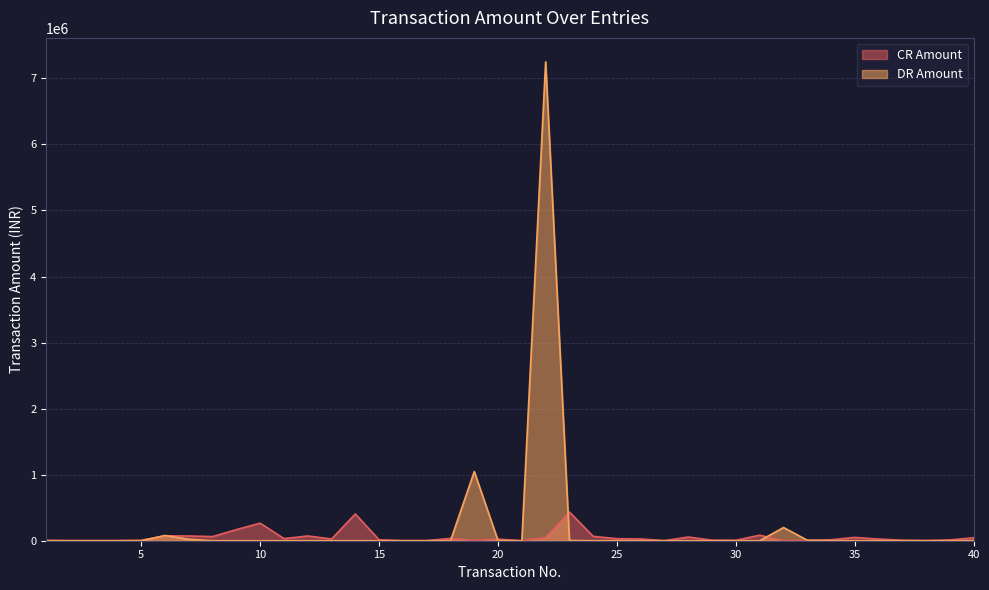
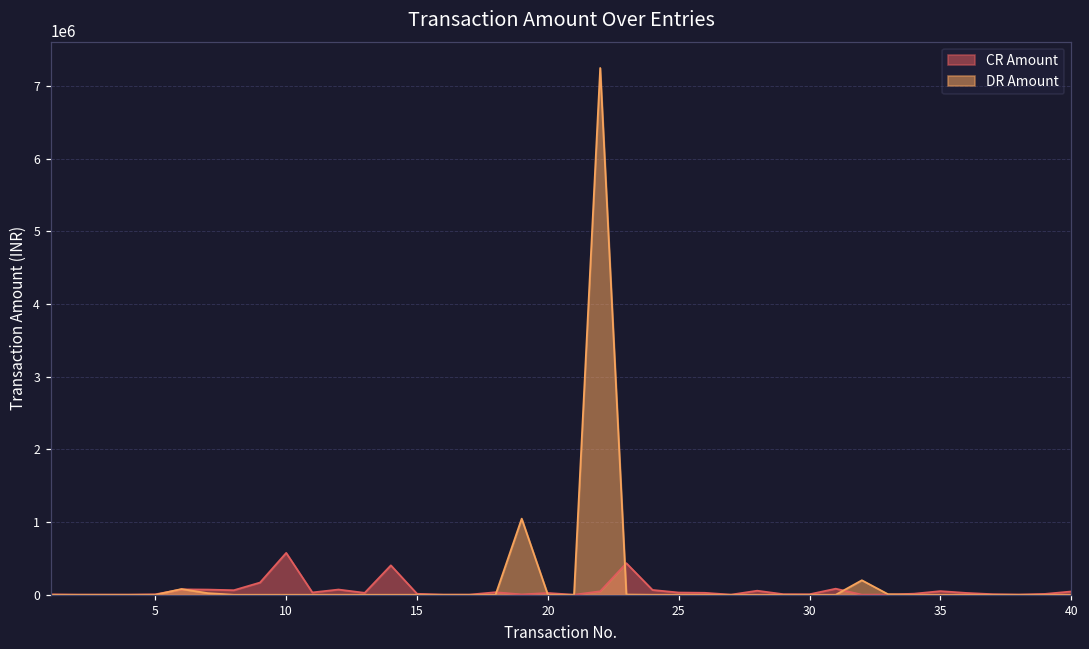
  {
    "CR Amount": {
-     "10": 300000,
+     "10": 600000,
      "35": 100000,
      "40": 0
    },
    "DR Amount": {
      "10": 0,
      "35": 0,
      "40": 0
    }
  }
